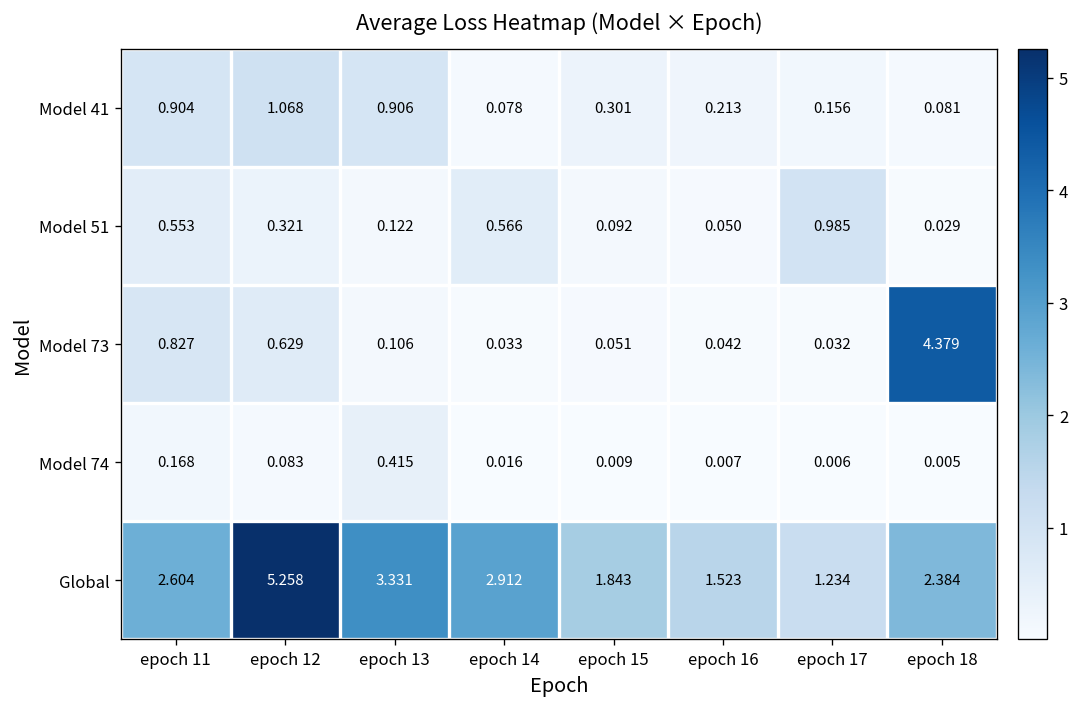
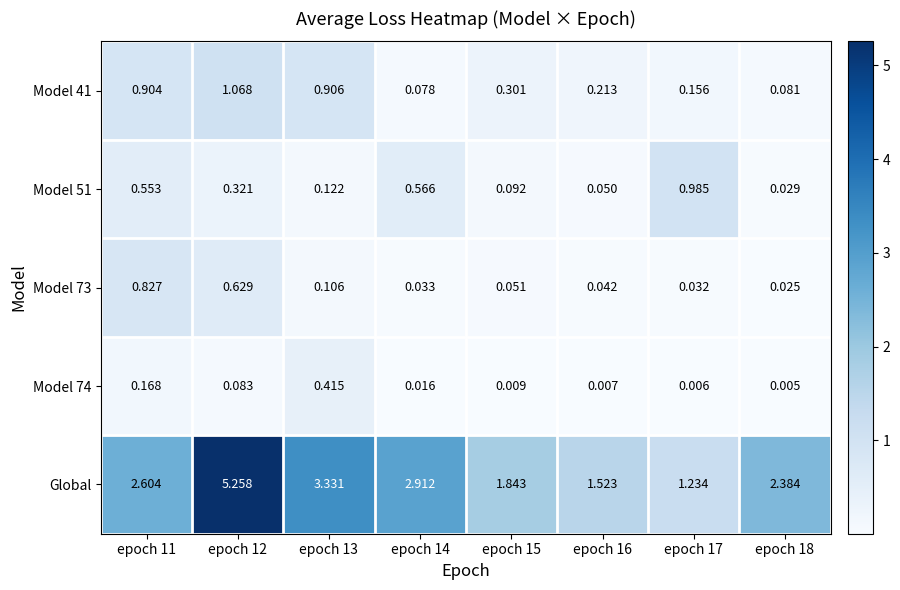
  {
    "Model 41": {
      "epoch 11": 0.904,
      "epoch 12": 1.068,
      "epoch 13": 0.906,
      "epoch 14": 0.078,
      "epoch 15": 0.301,
      "epoch 16": 0.213,
      "epoch 17": 0.156,
      "epoch 18": 0.081
    },
    "Model 51": {
      "epoch 11": 0.553,
      "epoch 12": 0.321,
      "epoch 13": 0.122,
      "epoch 14": 0.566,
      "epoch 15": 0.092,
      "epoch 16": 0.050,
      "epoch 17": 0.985,
      "epoch 18": 0.029
    },
    "Model 73": {
      "epoch 11": 0.827,
      "epoch 12": 0.629,
      "epoch 13": 0.106,
      "epoch 14": 0.033,
      "epoch 15": 0.051,
      "epoch 16": 0.042,
      "epoch 17": 0.032,
-     "epoch 18": 4.379
+     "epoch 18": 0.025
    },
    "Model 74": {
      "epoch 11": 0.168,
      "epoch 12": 0.083,
      "epoch 13": 0.415,
      "epoch 14": 0.016,
      "epoch 15": 0.009,
      "epoch 16": 0.007,
      "epoch 17": 0.006,
      "epoch 18": 0.005
    },
    "Global": {
      "epoch 11": 2.604,
      "epoch 12": 5.258,
      "epoch 13": 3.331,
      "epoch 14": 2.912,
      "epoch 15": 1.843,
      "epoch 16": 1.523,
      "epoch 17": 1.234,
      "epoch 18": 2.384
    }
  }
